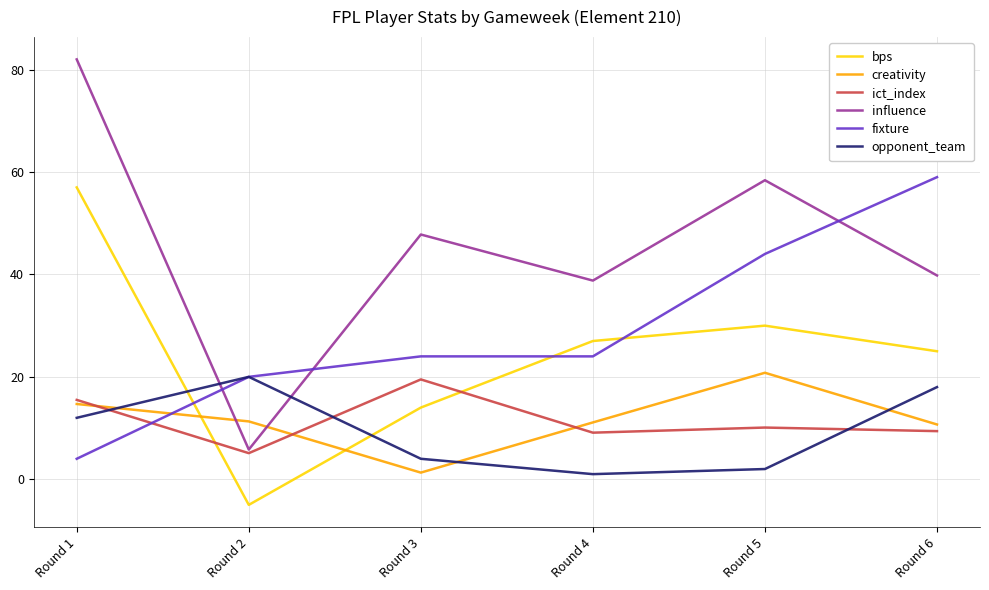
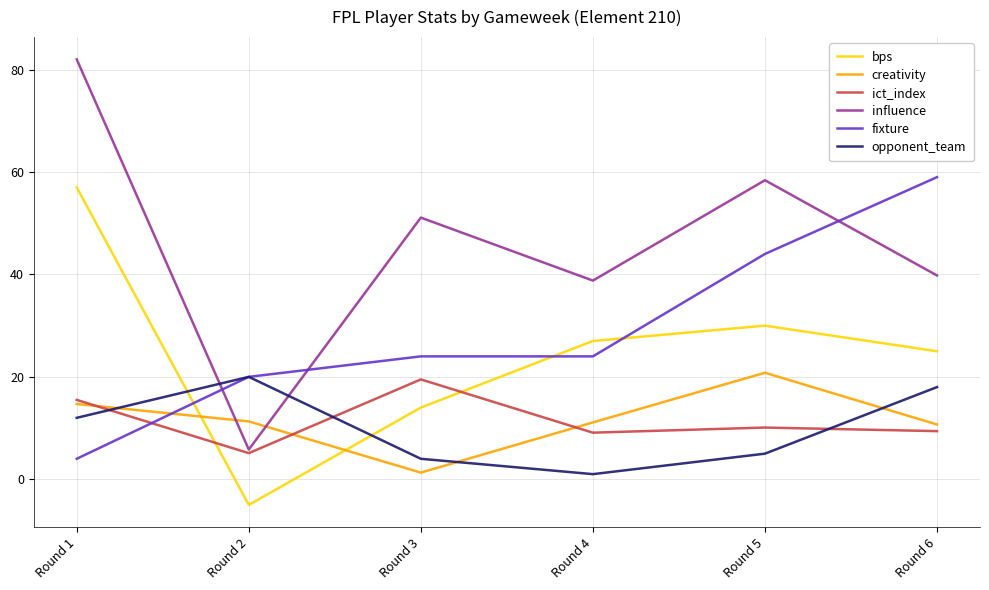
  {
    "ict_index": {
      "Round 1": 16,
      "Round 2": 5,
      "Round 3": 20,
      "Round 4": 9,
      "Round 5": 10,
      "Round 6": 9
    },
    "influence": {
      "Round 1": 82,
      "Round 2": 6,
-     "Round 3": 48,
+     "Round 3": 51,
      "Round 4": 39,
      "Round 5": 58,
      "Round 6": 40
    },
    "fixture": {
      "Round 1": 4,
      "Round 3": 24,
      "Round 4": 24,
      "Round 5": 44,
      "Round 6": 59
    },
    "opponent_team": {
      "Round 1": 12,
      "Round 3": 4,
      "Round 4": 1,
-     "Round 5": 2,
+     "Round 5": 5,
      "Round 6": 18
    }
  }
